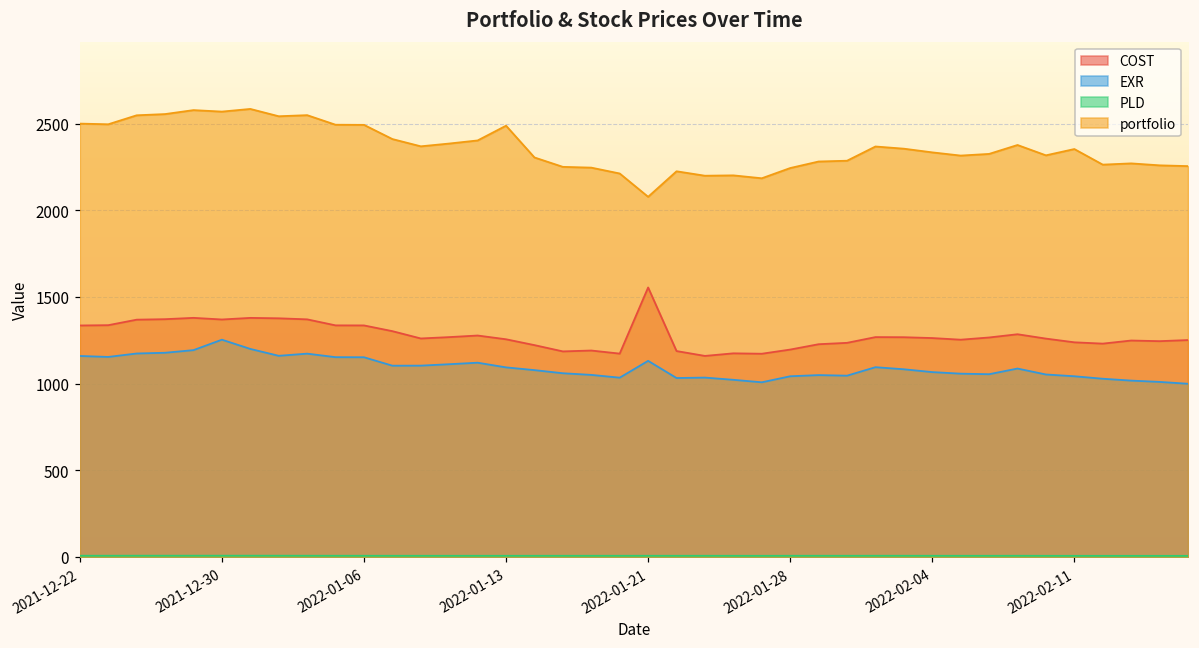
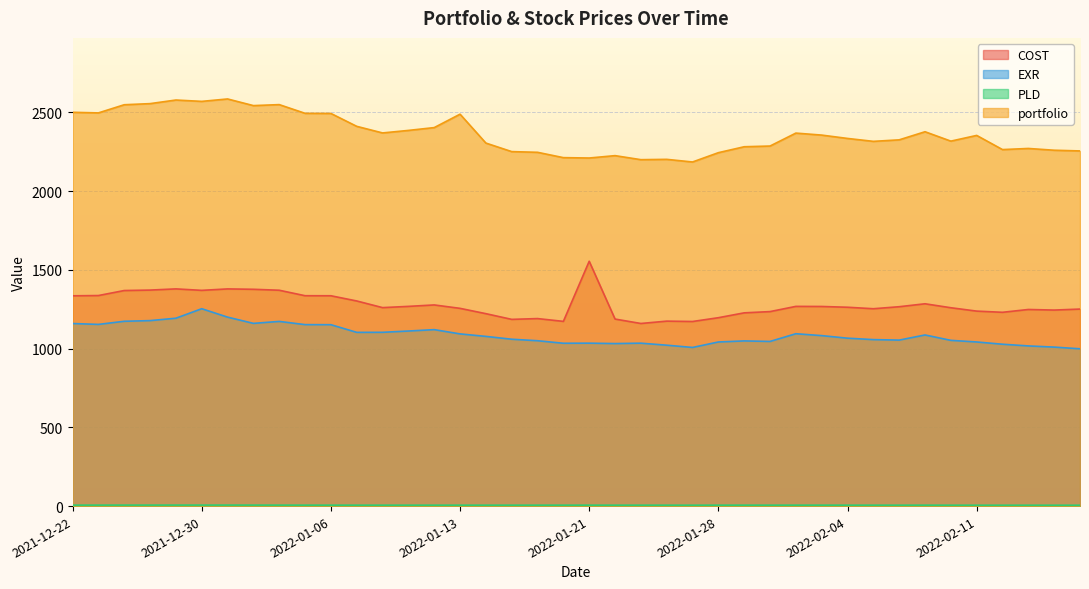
  {
    "COST": {
      "2021-12-22": 1330,
      "2021-12-30": 1370,
      "2022-01-06": 1340,
      "2022-01-13": 1260,
      "2022-01-21": 1550,
      "2022-01-28": 1200,
      "2022-02-04": 1260,
      "2022-02-11": 1240
    },
    "EXR": {
      "2021-12-22": 1160,
      "2021-12-30": 1250,
      "2022-01-06": 1150,
      "2022-01-13": 1090,
-     "2022-01-21": 1130,
+     "2022-01-21": 1030,
      "2022-01-28": 1040,
      "2022-02-04": 1070,
      "2022-02-11": 1040
    },
    "PLD": {
      "2021-12-22": 10,
      "2021-12-30": 10,
      "2022-01-06": 10,
      "2022-01-13": 10,
      "2022-01-21": 10,
      "2022-01-28": 10,
      "2022-02-04": 10,
      "2022-02-11": 10
    },
    "portfolio": {
      "2021-12-22": 2500,
      "2021-12-30": 2570,
      "2022-01-06": 2490,
      "2022-01-13": 2490,
-     "2022-01-21": 2080,
+     "2022-01-21": 2210,
      "2022-01-28": 2240,
      "2022-02-04": 2330,
      "2022-02-11": 2350
    }
  }
